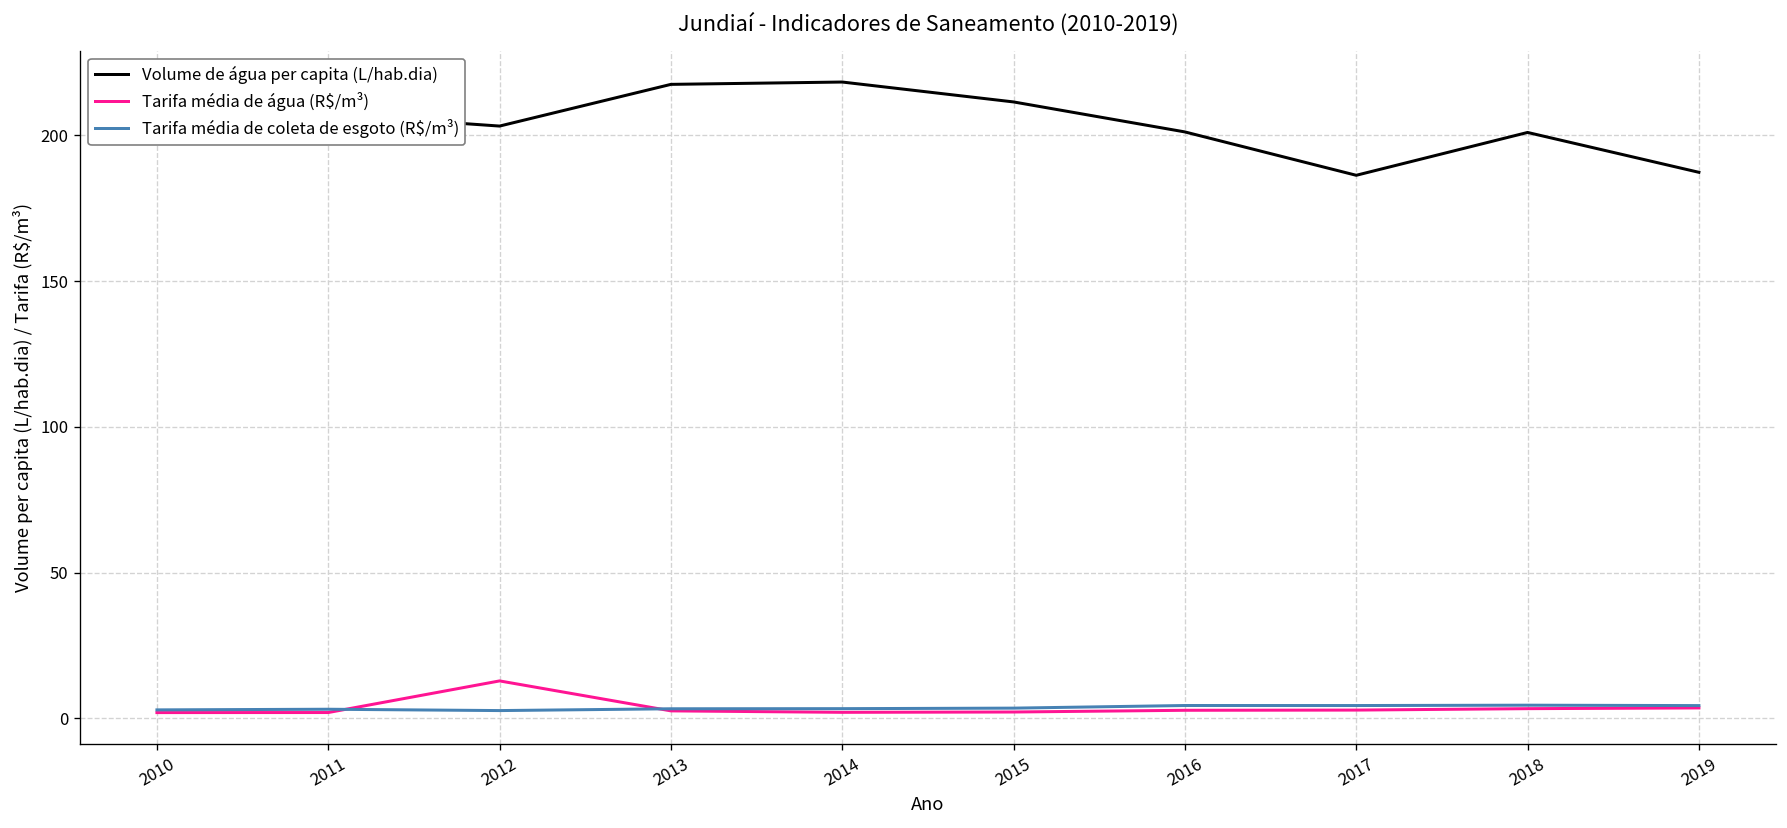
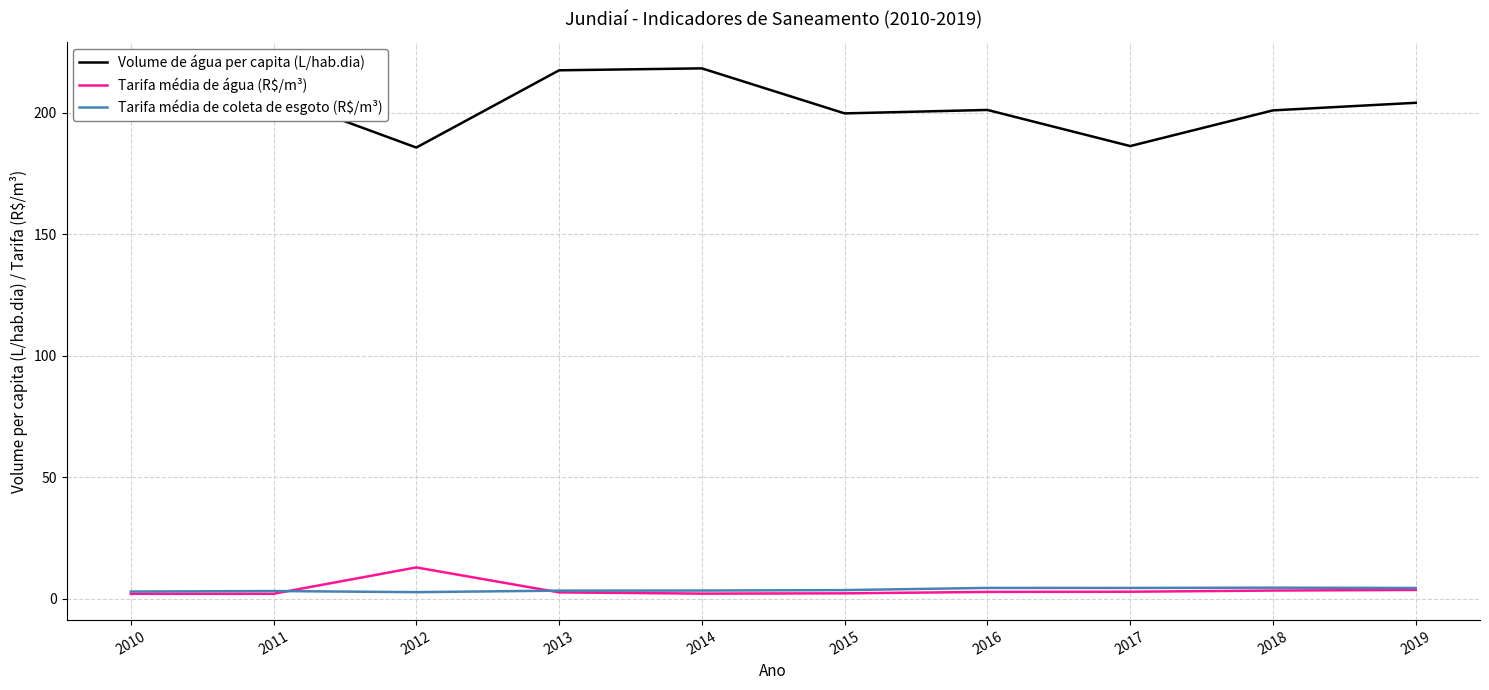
  {
    "Volume de água per capita (L/hab.dia)": {
-     "2012": 203,
+     "2012": 186,
      "2013": 218,
      "2014": 218,
-     "2015": 211,
+     "2015": 200,
      "2016": 201,
      "2017": 186,
      "2018": 201,
-     "2019": 187
+     "2019": 204
    },
    "Tarifa média de água (R$/m³)": {
      "2011": 2,
      "2012": 13,
      "2014": 2,
      "2015": 2,
      "2016": 3,
      "2017": 3,
      "2018": 3
    },
    "Tarifa média de coleta de esgoto (R$/m³)": {
      "2011": 3,
      "2012": 3,
      "2014": 3,
      "2015": 3,
      "2016": 4,
      "2017": 4,
      "2018": 4
    }
  }
